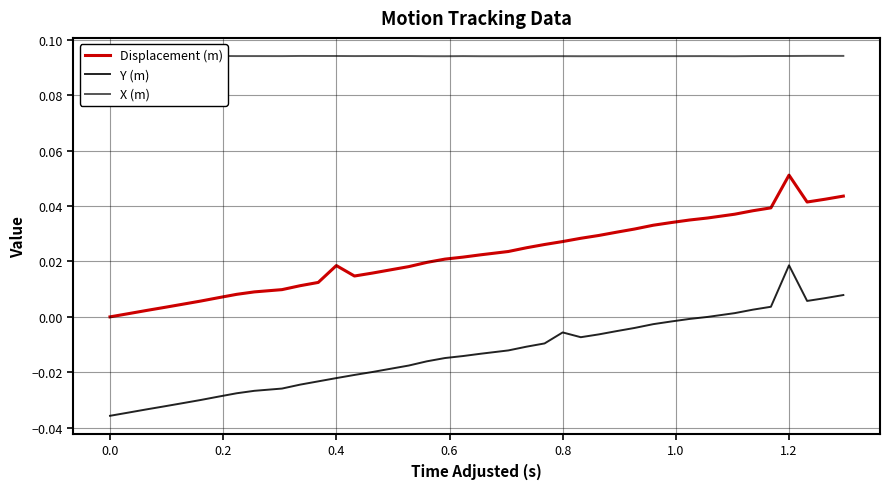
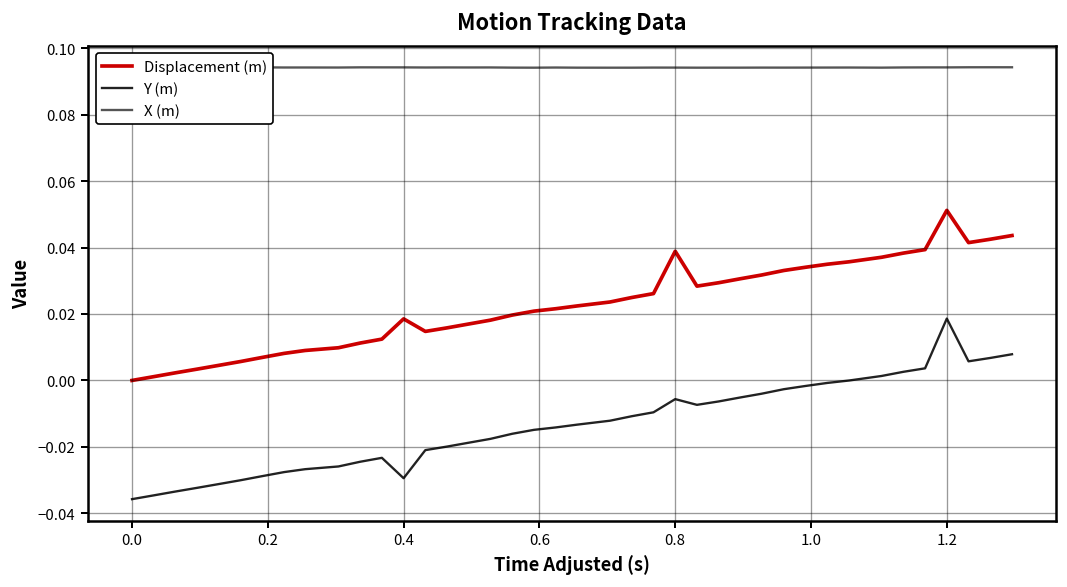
  {
    "Displacement (m)": {
      "0.0": 0.000,
      "0.4": 0.019,
-     "0.8": 0.027,
+     "0.8": 0.039,
      "1.2": 0.051
    },
    "Y (m)": {
      "0.0": -0.036,
-     "0.4": -0.022,
+     "0.4": -0.029,
      "0.8": -0.006,
      "1.2": 0.019
    },
    "X (m)": {
      "0.4": 0.094,
      "0.8": 0.094,
      "1.2": 0.094
    }
  }
